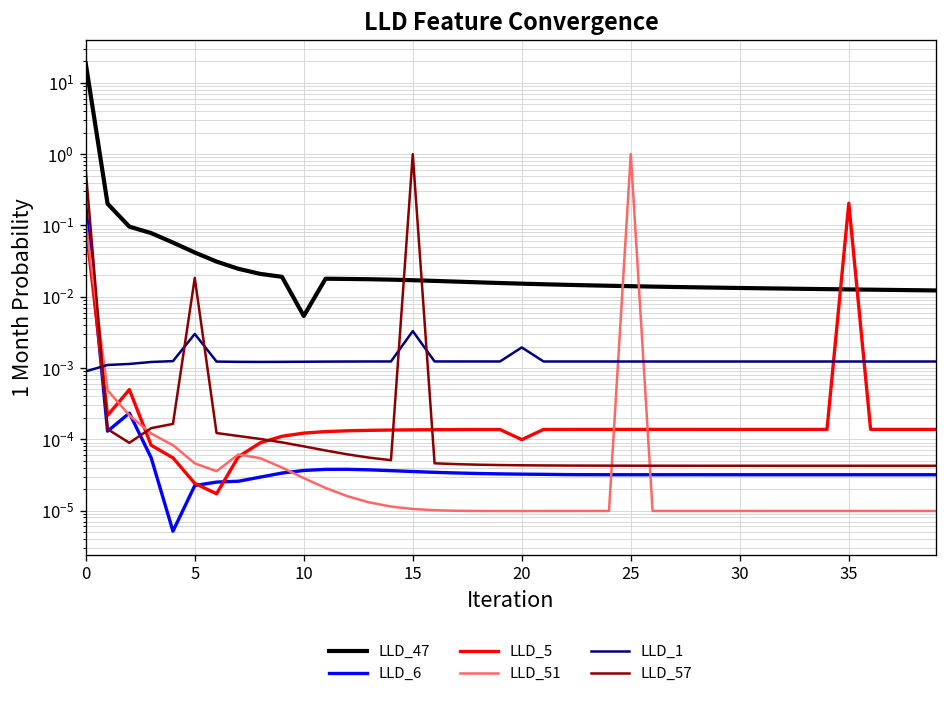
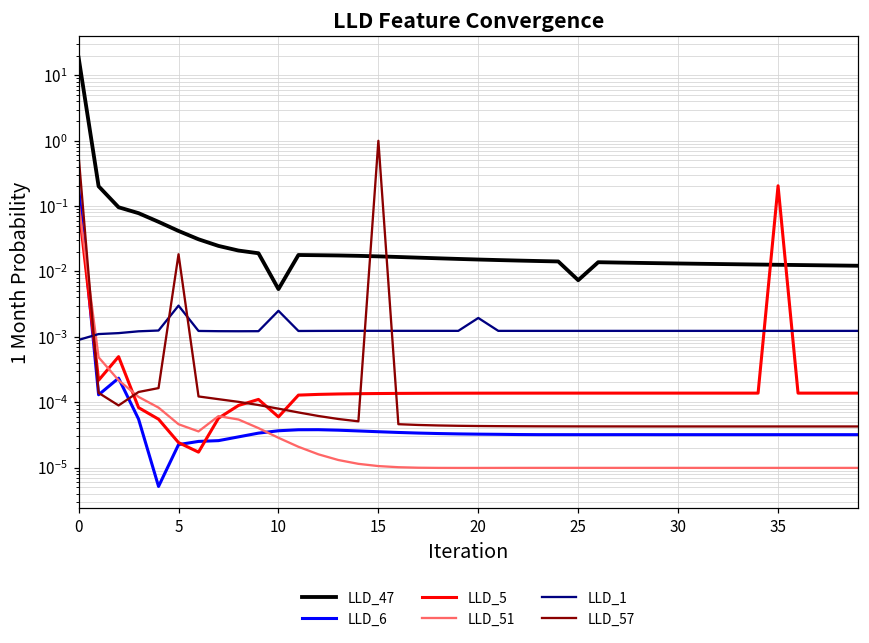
  {
    "LLD_47": {
      "0": 19,
      "5": 0.04,
      "10": 0.005,
      "15": 0.017,
      "20": 0.015,
-     "25": 0.014,
+     "25": 0.007,
      "30": 0.013,
      "35": 0.013
    },
    "LLD_6": {
      "0": 0.19,
      "10": 0.00004,
      "15": 0.00004,
      "20": 0.00003,
      "25": 0.00003,
      "30": 0.00003,
      "35": 0.00003
    },
    "LLD_5": {
-     "10": 0.00012,
+     "10": 0.00006,
      "15": 0.00014,
-     "20": 0.00010,
+     "20": 0.00014,
      "25": 0.00014,
      "30": 0.00014,
      "35": 0.20
    },
    "LLD_51": {
      "5": 0.00005,
      "10": 0.00003,
      "15": 0.000011,
      "20": 0.000010,
-     "25": 1,
+     "25": 0,
      "30": 0.000010,
      "35": 0.000010
    },
    "LLD_1": {
      "0": 0.0009,
      "5": 0.003,
-     "10": 0.0012,
-     "15": 0.003,
+     "10": 0.0025,
+     "15": 0.0012,
      "20": 0.0019,
      "25": 0.0012,
      "30": 0.0012,
      "35": 0.0012
    },
    "LLD_57": {
      "0": 0.6,
      "5": 0.018,
      "10": 0.00008,
      "15": 1.0,
      "20": 0.00004,
      "25": 0.00004,
      "30": 0.00004,
      "35": 0.00004
    }
  }
